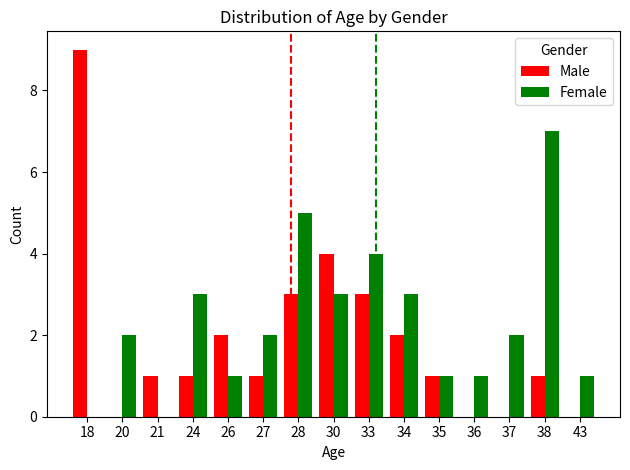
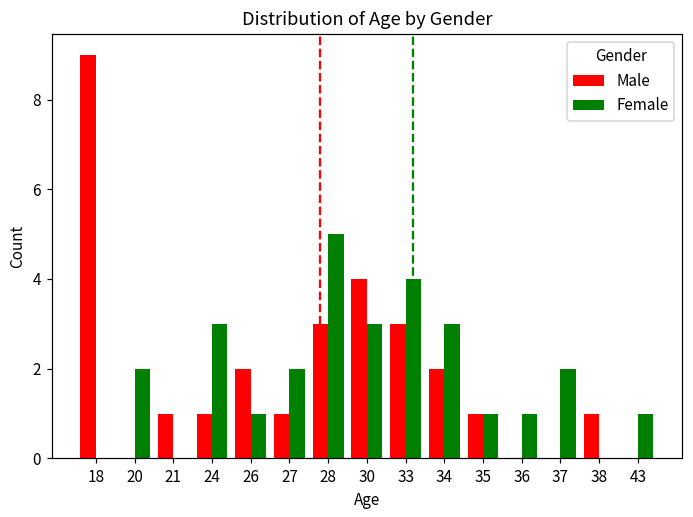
  {
    "Male": {
      "18": 9,
      "20": 0,
      "21": 1,
      "24": 1,
      "26": 2,
      "27": 1,
      "28": 3,
      "30": 4,
      "33": 3,
      "34": 2,
      "35": 1,
      "36": 0,
      "37": 0,
      "38": 1,
      "43": 0
    },
    "Female": {
      "18": 0,
      "20": 2,
      "21": 0,
      "24": 3,
      "26": 1,
      "27": 2,
      "28": 5,
      "30": 3,
      "33": 4,
      "34": 3,
      "35": 1,
      "36": 1,
      "37": 2,
-     "38": 7,
+     "38": 0,
      "43": 1
    }
  }
